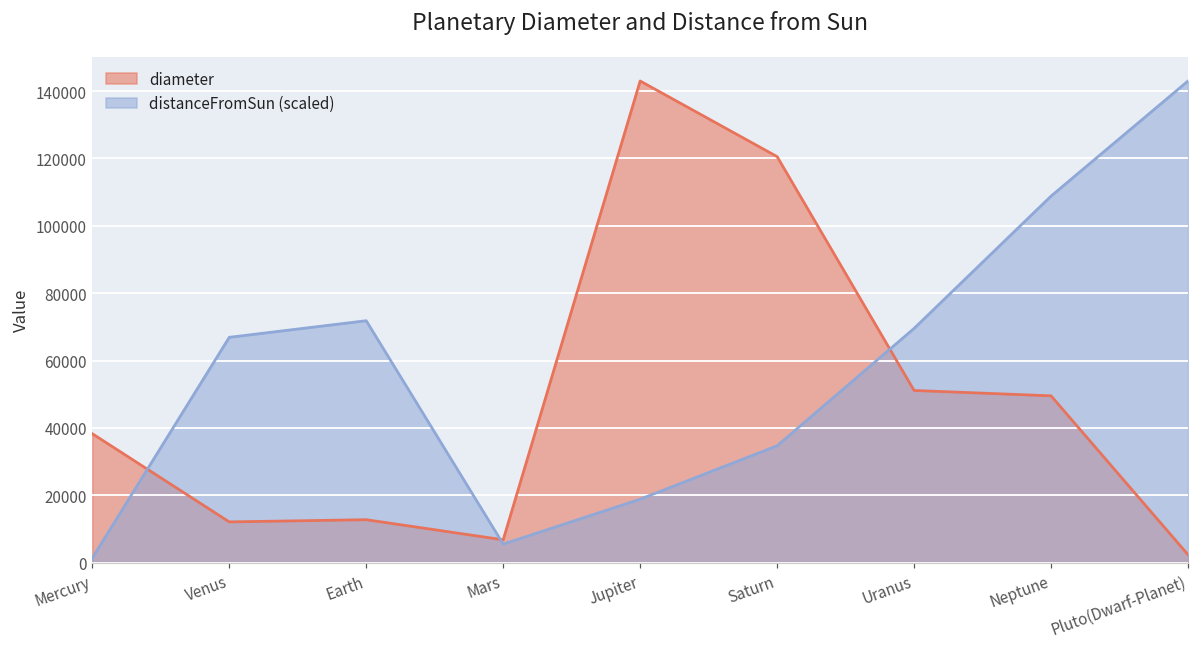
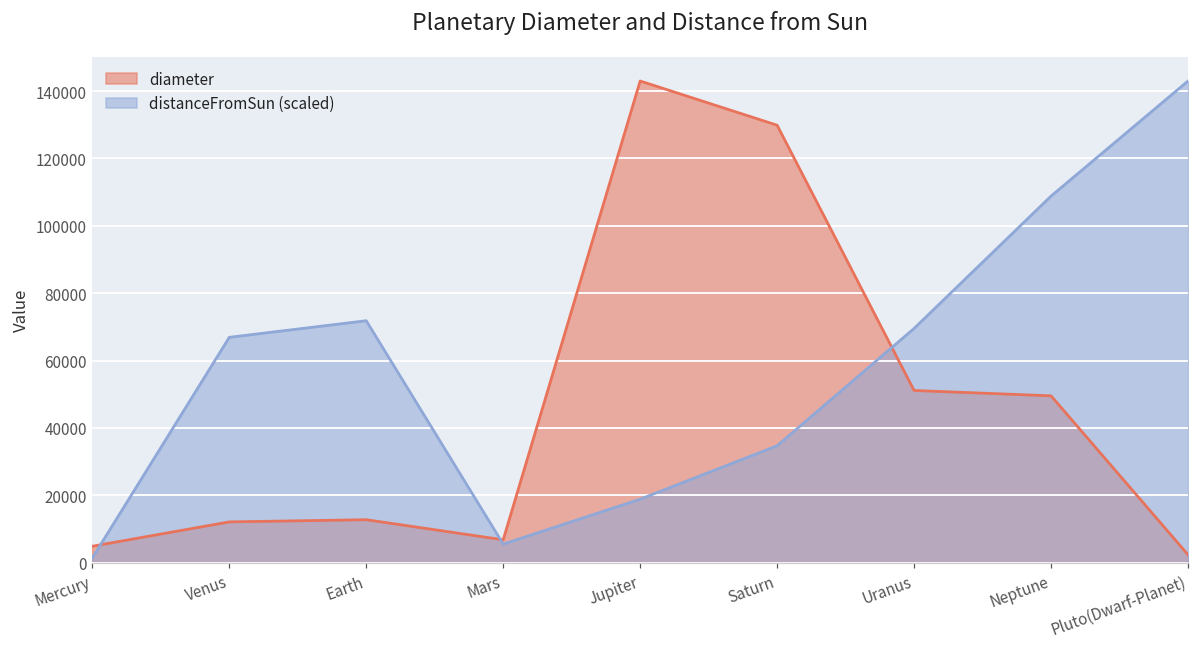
  {
    "diameter": {
-     "Mercury": 38000,
+     "Mercury": 5000,
      "Venus": 12000,
      "Earth": 13000,
      "Mars": 7000,
      "Jupiter": 143000,
-     "Saturn": 121000,
+     "Saturn": 130000,
      "Uranus": 51000,
      "Neptune": 50000,
      "Pluto(Dwarf-Planet)": 2000
    },
    "distanceFromSun (scaled)": {
      "Mercury": 1000,
      "Venus": 67000,
      "Earth": 72000,
      "Mars": 6000,
      "Jupiter": 19000,
      "Saturn": 35000,
      "Uranus": 70000,
      "Neptune": 109000,
      "Pluto(Dwarf-Planet)": 143000
    }
  }
